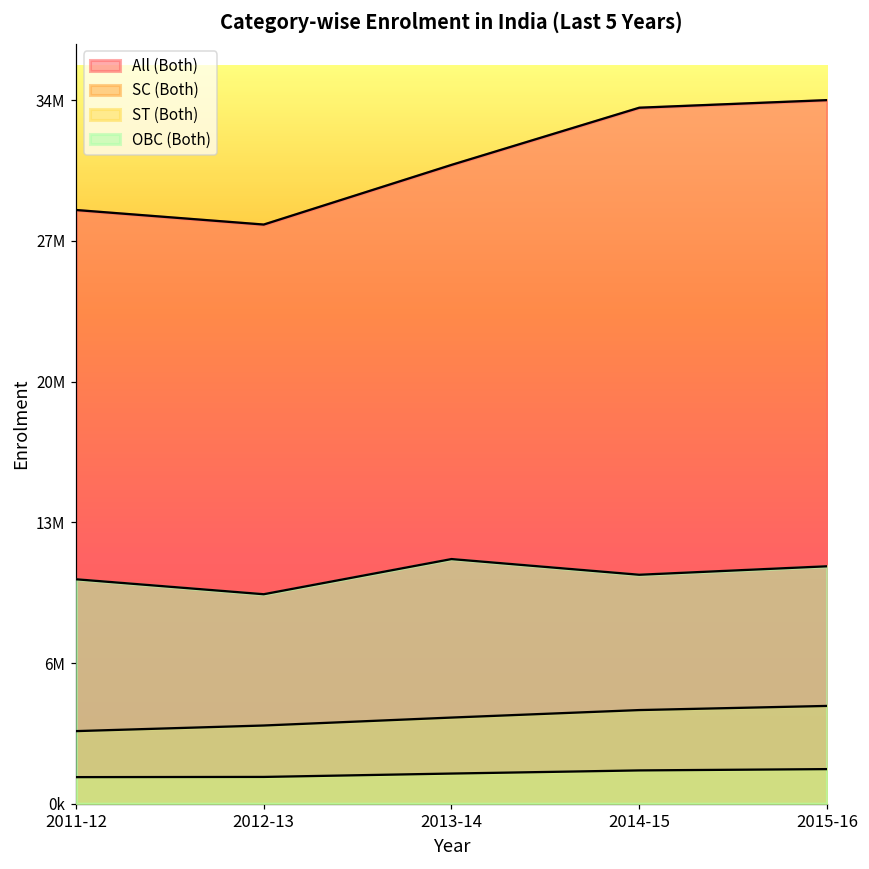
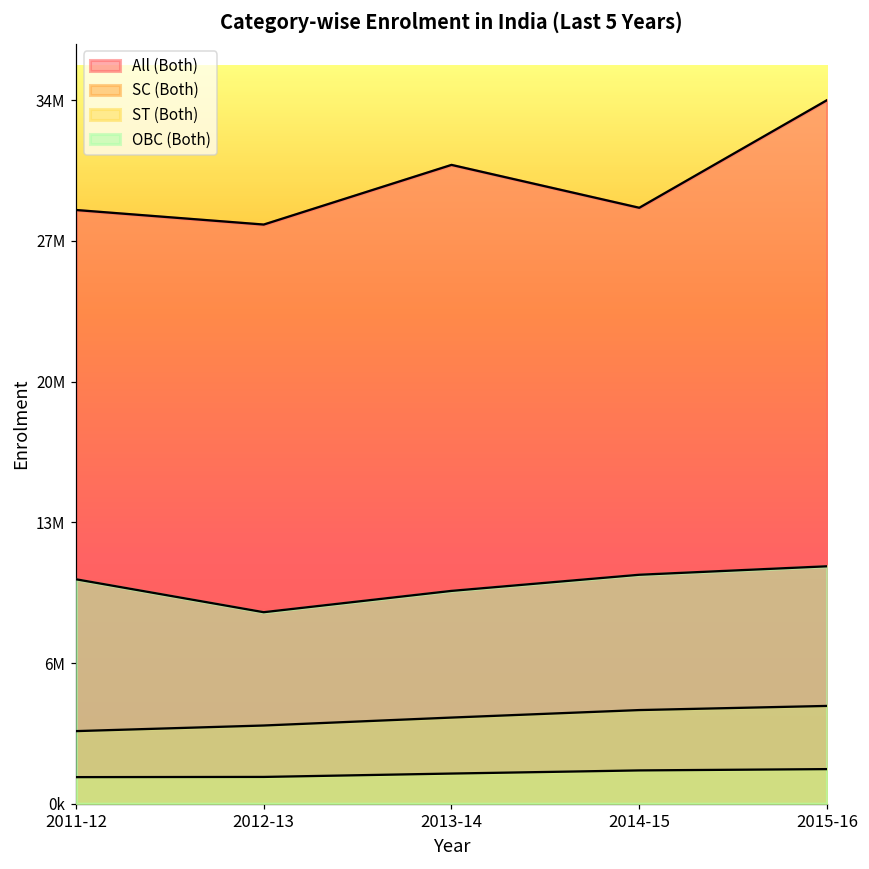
  {
    "All (Both)": {
      "2011-12": 29200000,
      "2012-13": 28500000,
      "2013-14": 31400000,
-     "2014-15": 34200000,
+     "2014-15": 29300000,
      "2015-16": 34600000
    },
    "OBC (Both)": {
      "2011-12": 11000000,
-     "2012-13": 10300000,
-     "2013-14": 12000000,
+     "2012-13": 9400000,
+     "2013-14": 10500000,
      "2014-15": 11300000,
      "2015-16": 11700000
    }
  }
